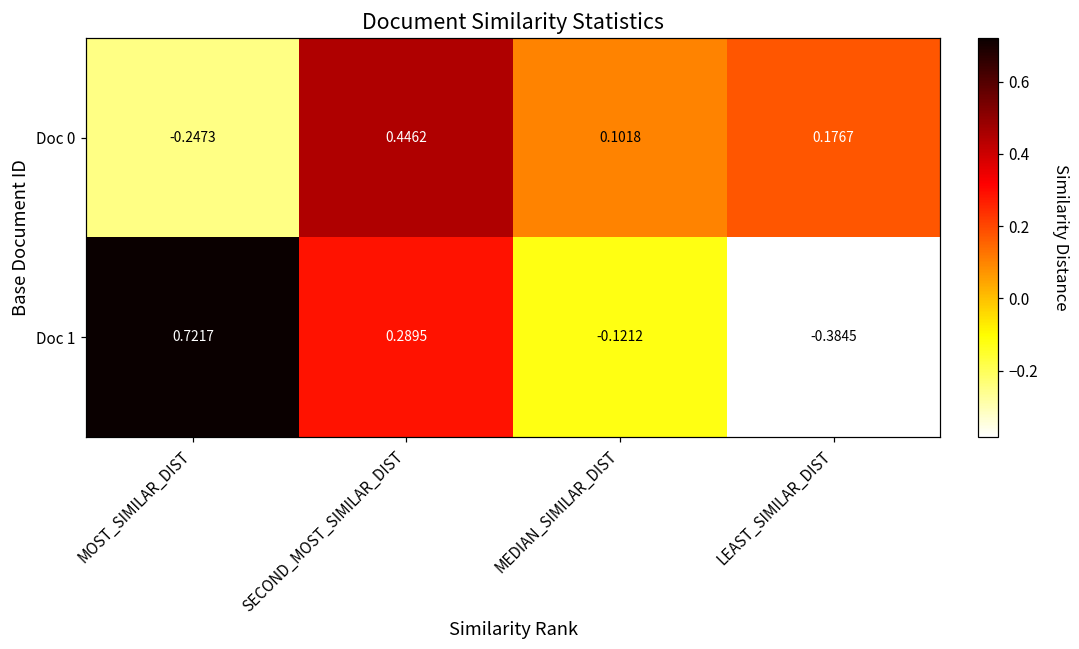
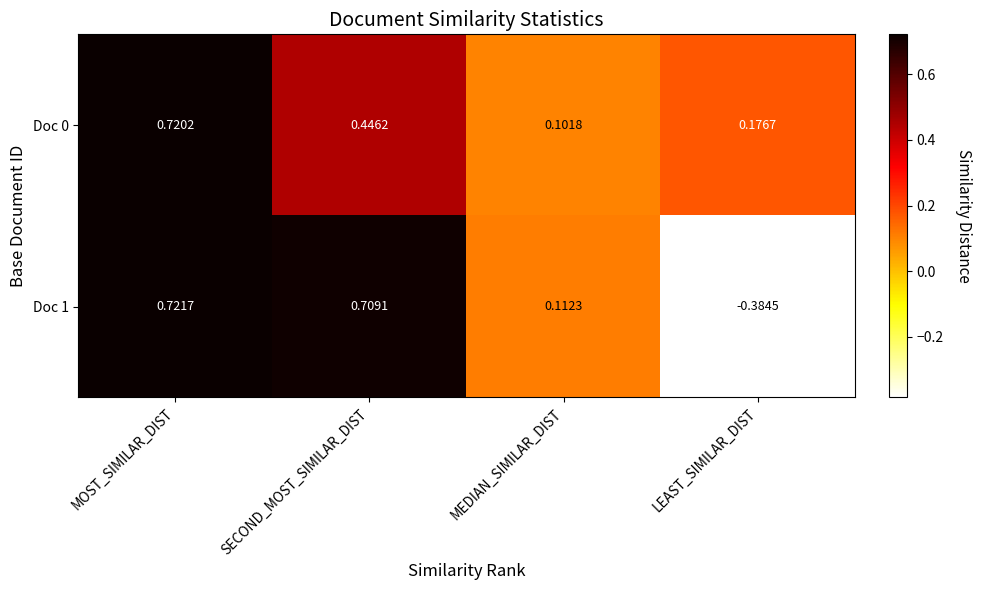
  {
    "Doc 0": {
-     "MOST_SIMILAR_DIST": -0.2473,
+     "MOST_SIMILAR_DIST": 0.7202,
      "SECOND_MOST_SIMILAR_DIST": 0.4462,
      "MEDIAN_SIMILAR_DIST": 0.1018,
      "LEAST_SIMILAR_DIST": 0.1767
    },
    "Doc 1": {
      "MOST_SIMILAR_DIST": 0.7217,
-     "SECOND_MOST_SIMILAR_DIST": 0.2895,
-     "MEDIAN_SIMILAR_DIST": -0.1212,
+     "SECOND_MOST_SIMILAR_DIST": 0.7091,
+     "MEDIAN_SIMILAR_DIST": 0.1123,
      "LEAST_SIMILAR_DIST": -0.3845
    }
  }
